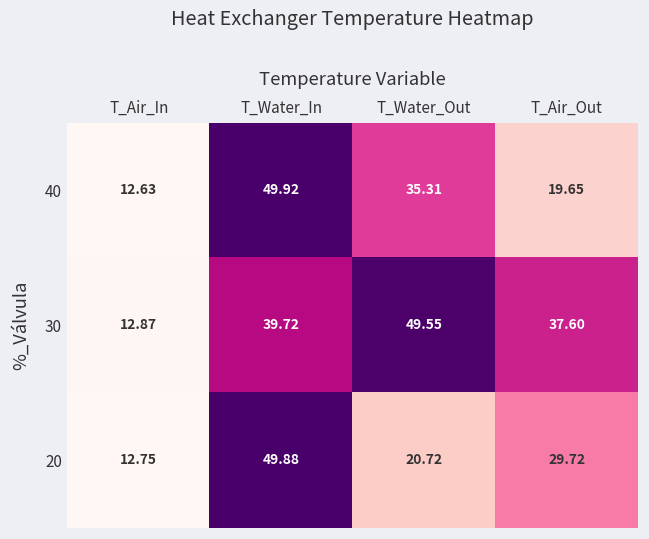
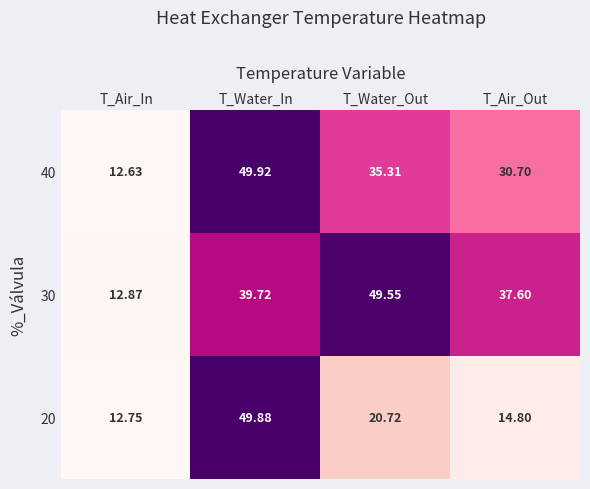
  {
    "40": {
      "T_Air_In": 12.63,
      "T_Water_In": 49.92,
      "T_Water_Out": 35.31,
-     "T_Air_Out": 19.65
+     "T_Air_Out": 30.70
    },
    "30": {
      "T_Air_In": 12.87,
      "T_Water_In": 39.72,
      "T_Water_Out": 49.55,
      "T_Air_Out": 37.60
    },
    "20": {
      "T_Air_In": 12.75,
      "T_Water_In": 49.88,
      "T_Water_Out": 20.72,
-     "T_Air_Out": 29.72
+     "T_Air_Out": 14.80
    }
  }
